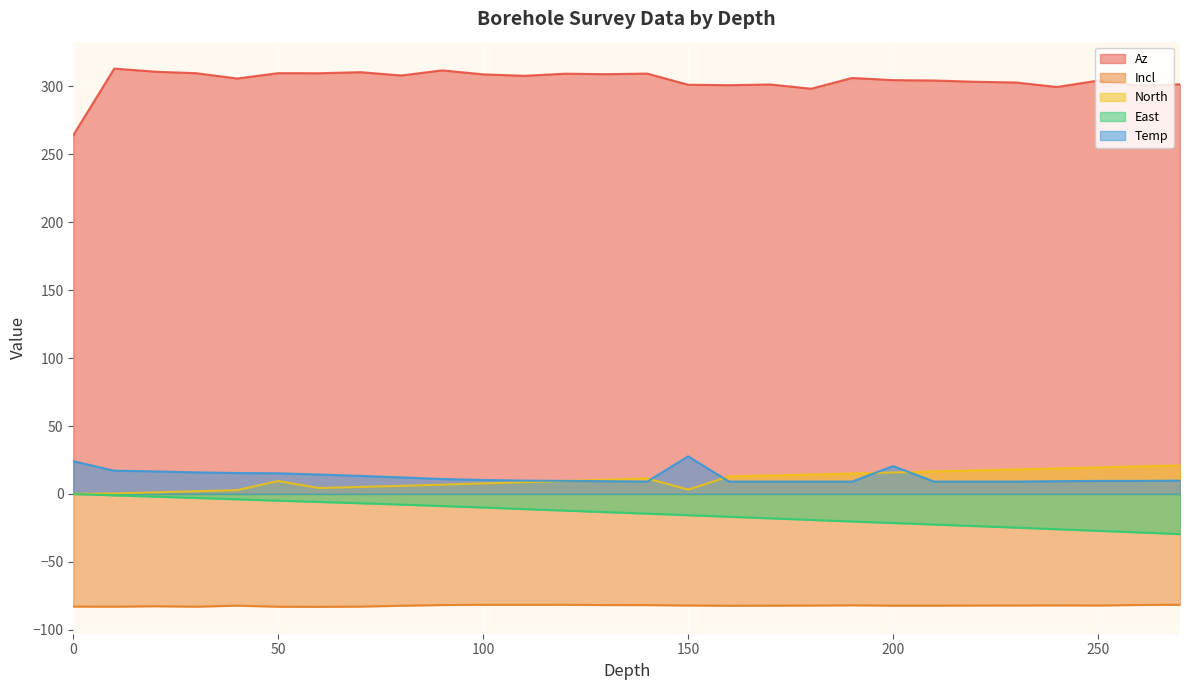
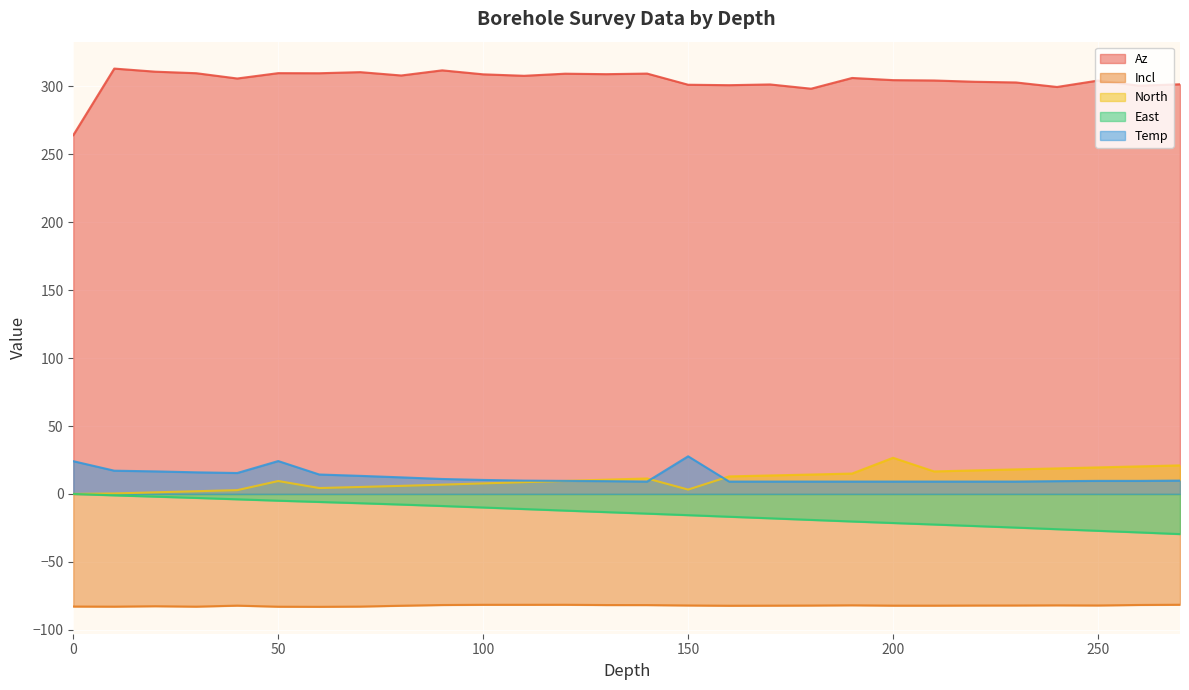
  {
    "North": {
      "50": 10,
      "100": 8,
      "150": 3,
-     "200": 16,
+     "200": 27,
      "250": 20
    },
    "Temp": {
      "0": 24,
-     "50": 15,
+     "50": 24,
      "100": 10,
      "150": 28,
-     "200": 21,
+     "200": 9,
      "250": 10
    }
  }
